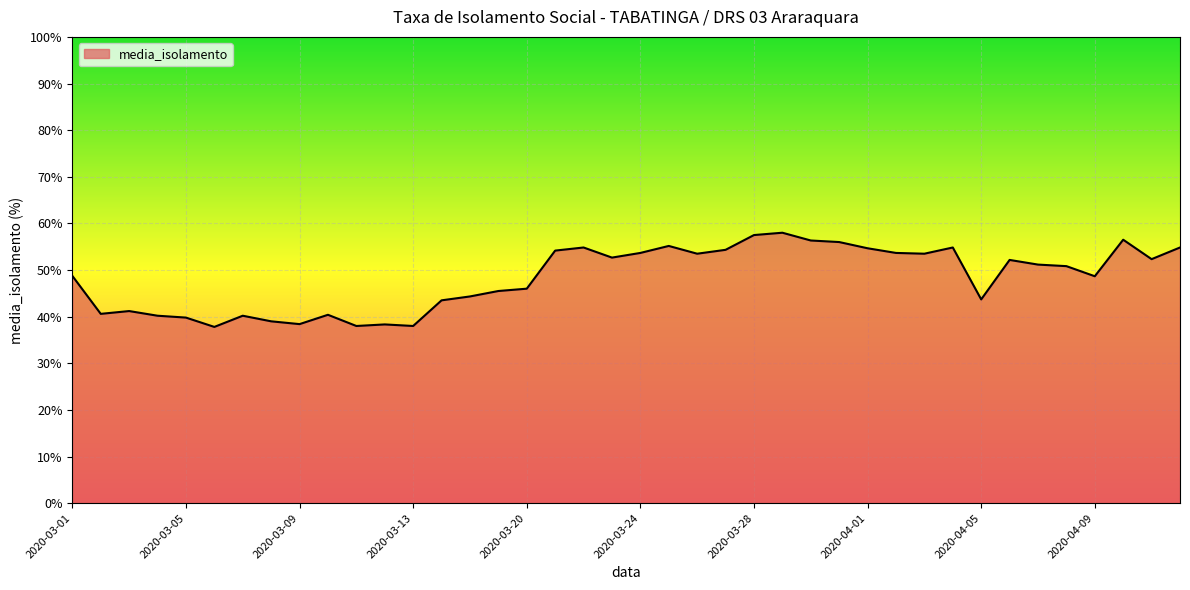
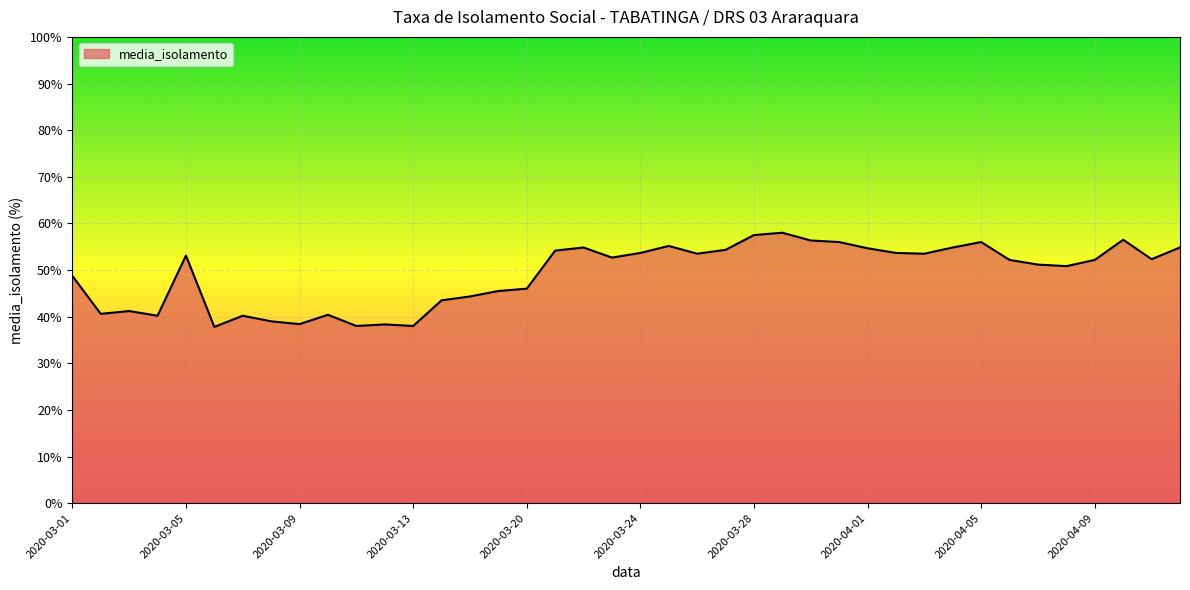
  {
    "2020-03-01": "49%",
-   "2020-03-05": "40%",
+   "2020-03-05": "53%",
    "2020-03-09": "38%",
    "2020-03-13": "38%",
    "2020-03-20": "46%",
    "2020-03-24": "54%",
    "2020-03-28": "58%",
    "2020-04-01": "55%",
-   "2020-04-05": "44%",
-   "2020-04-09": "49%"
+   "2020-04-05": "56%",
+   "2020-04-09": "52%"
  }
